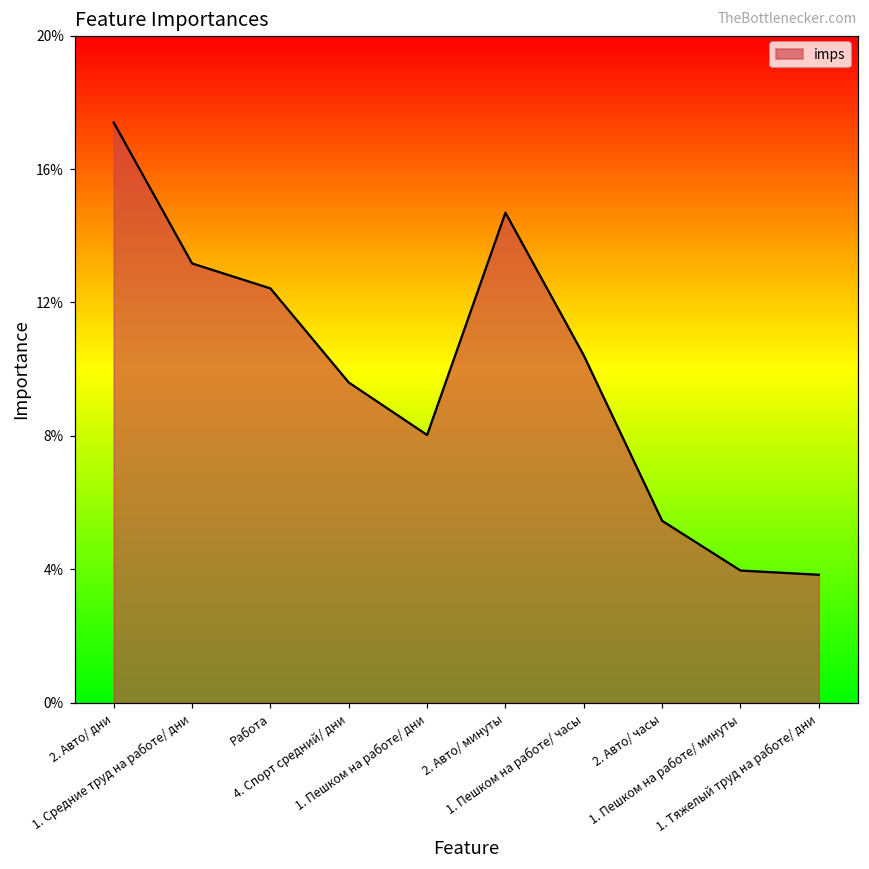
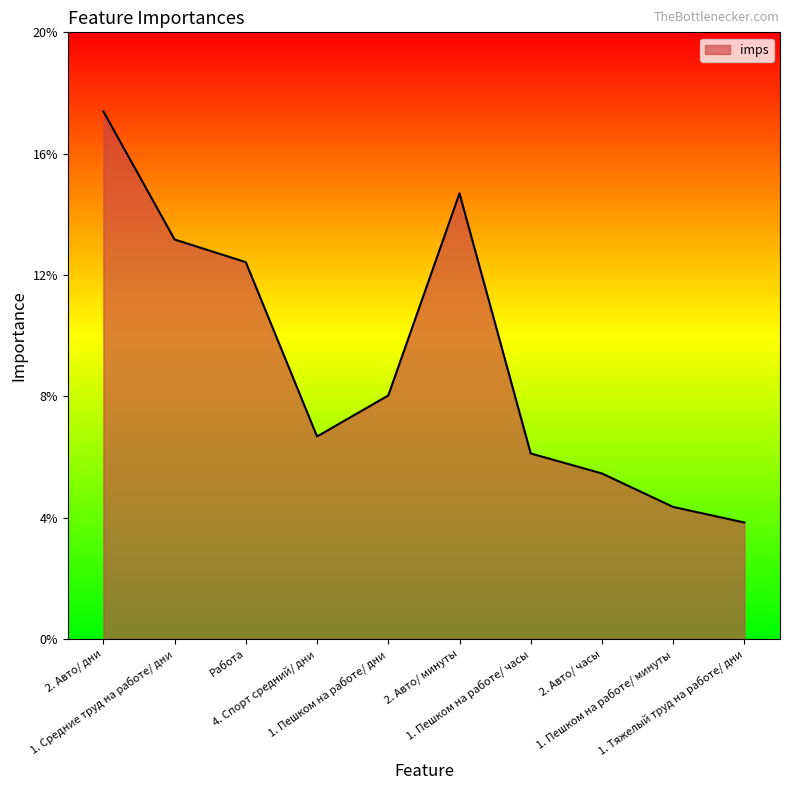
  {
    "2. Авто/ дни": "17.2%",
    "1. Средние труд на работе/ дни": "13.0%",
    "Работа": "12.3%",
-   "4. Спорт средний/ дни": "9.5%",
+   "4. Спорт средний/ дни": "6.6%",
    "1. Пешком на работе/ дни": "7.9%",
    "2. Авто/ минуты": "14.5%",
-   "1. Пешком на работе/ часы": "10.3%",
+   "1. Пешком на работе/ часы": "6.0%",
    "2. Авто/ часы": "5.4%",
-   "1. Пешком на работе/ минуты": "3.9%",
+   "1. Пешком на работе/ минуты": "4.3%",
    "1. Тяжелый труд на работе/ дни": "3.8%"
  }
